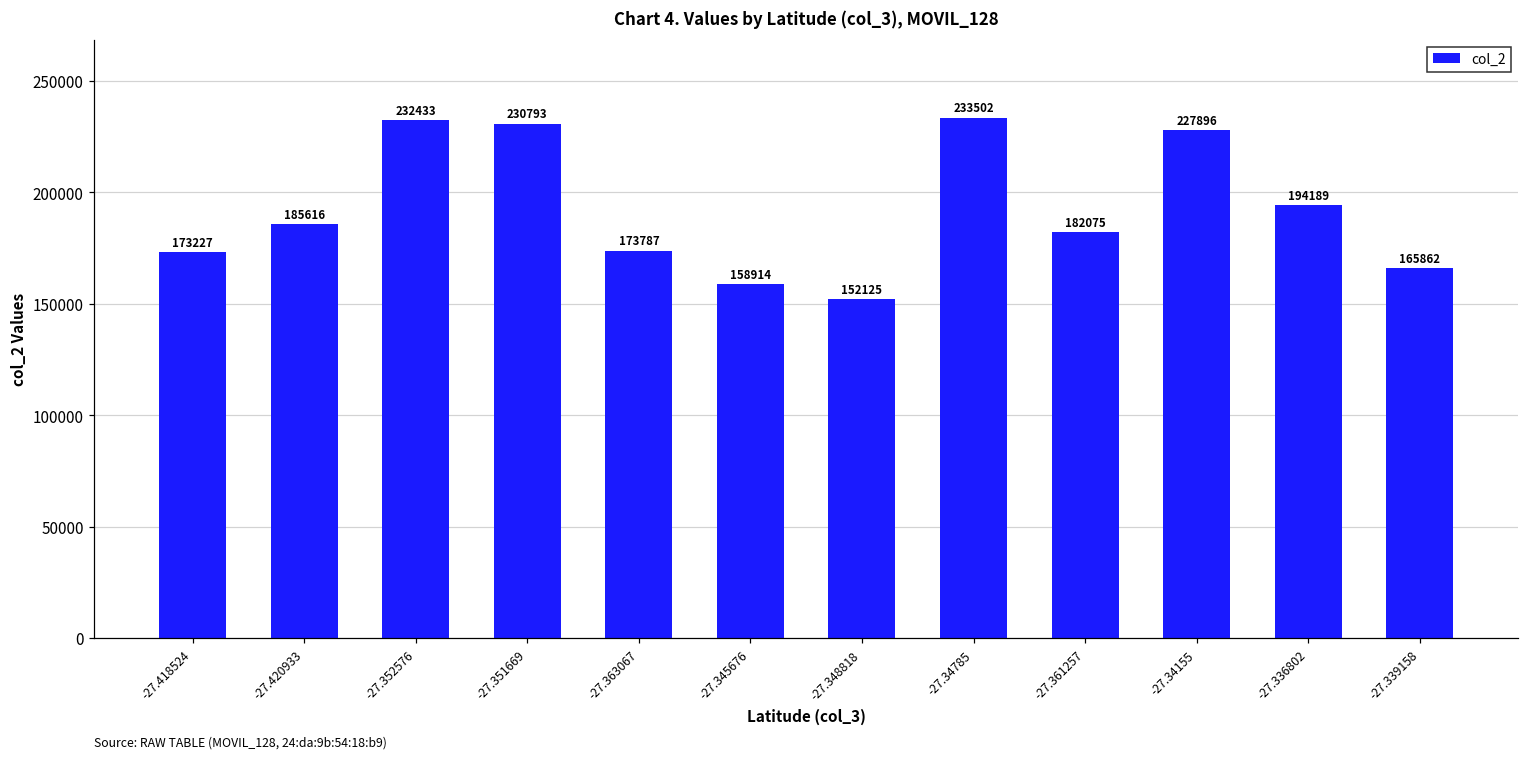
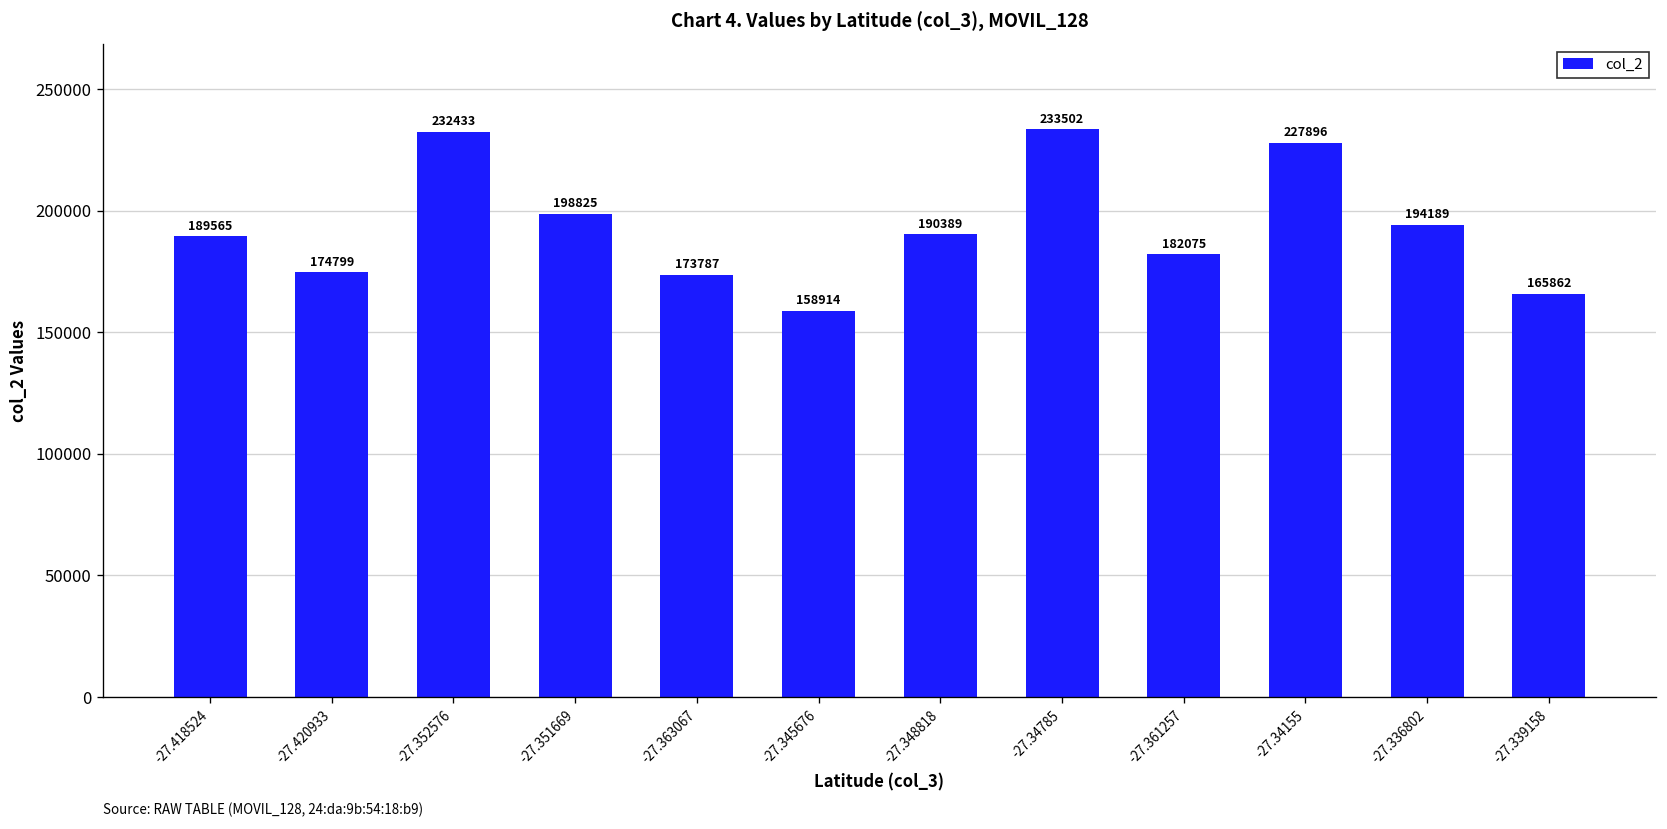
  {
-   "-27.418524": 173227,
-   "-27.420933": 185616,
+   "-27.418524": 189565,
+   "-27.420933": 174799,
    "-27.352576": 232433,
-   "-27.351669": 230793,
+   "-27.351669": 198825,
    "-27.363067": 173787,
    "-27.345676": 158914,
-   "-27.348818": 152125,
+   "-27.348818": 190389,
    "-27.34785": 233502,
    "-27.361257": 182075,
    "-27.34155": 227896,
    "-27.336802": 194189,
    "-27.339158": 165862
  }
